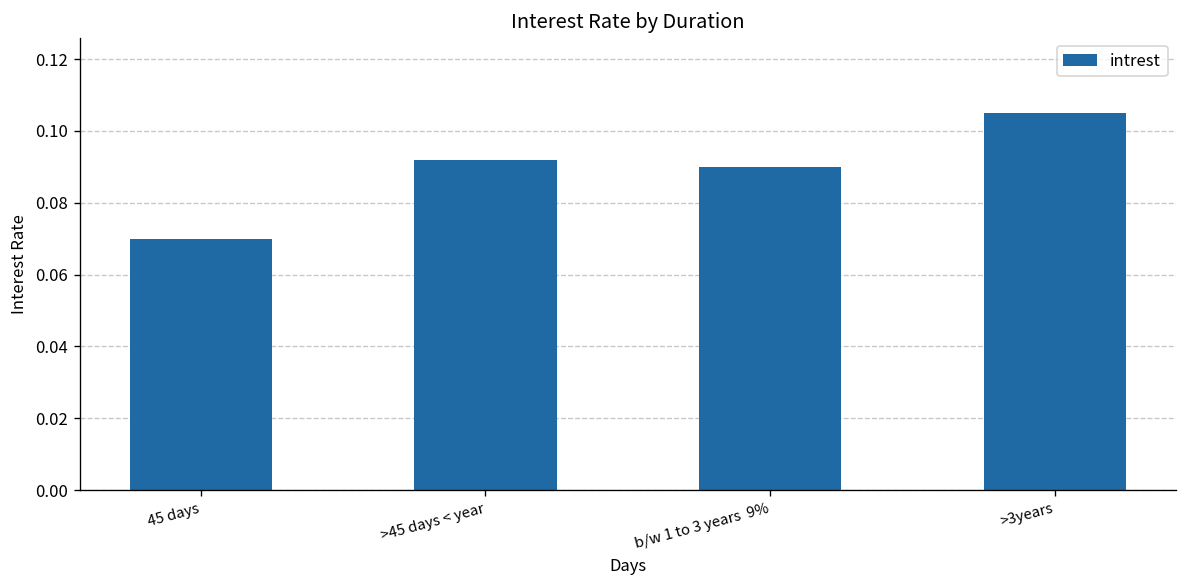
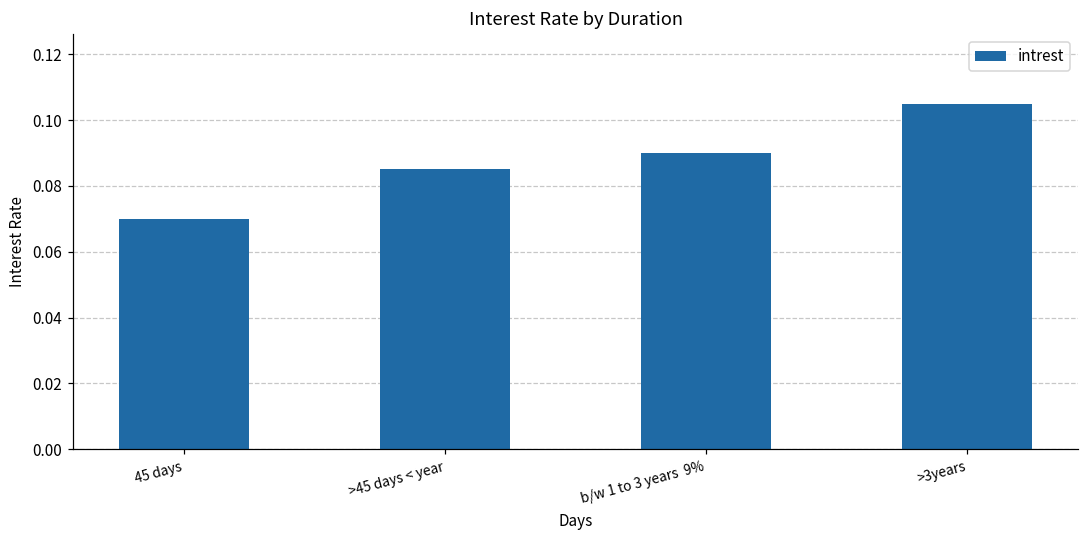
  {
    "45 days": 0.070,
-   ">45 days < year": 0.092,
+   ">45 days < year": 0.085,
    "b/w 1 to 3 years 9%": 0.090,
    ">3years": 0.105
  }
